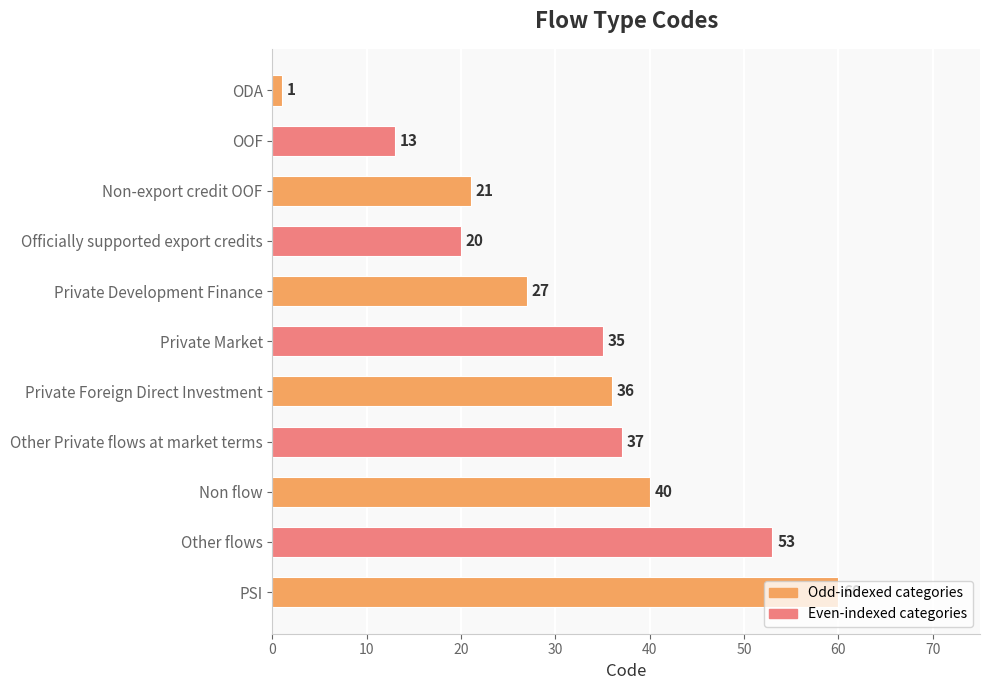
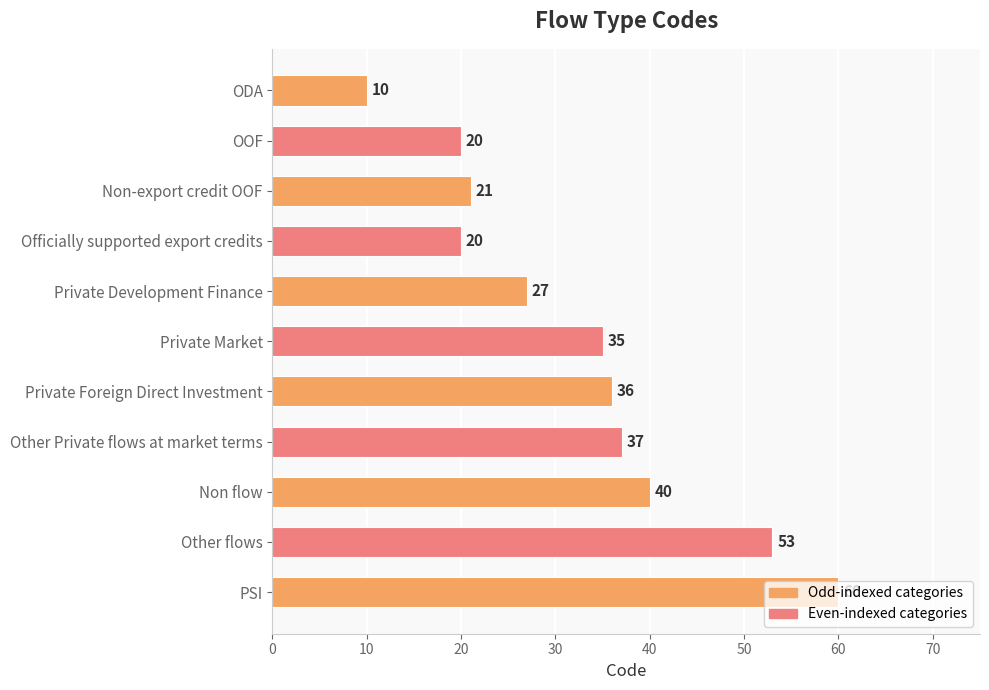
  {
-   "ODA": 1,
-   "OOF": 13,
+   "ODA": 10,
+   "OOF": 20,
    "Non-export credit OOF": 21,
    "Officially supported export credits": 20,
    "Private Development Finance": 27,
    "Private Market": 35,
    "Private Foreign Direct Investment": 36,
    "Other Private flows at market terms": 37,
    "Non flow": 40,
    "Other flows": 53
  }
